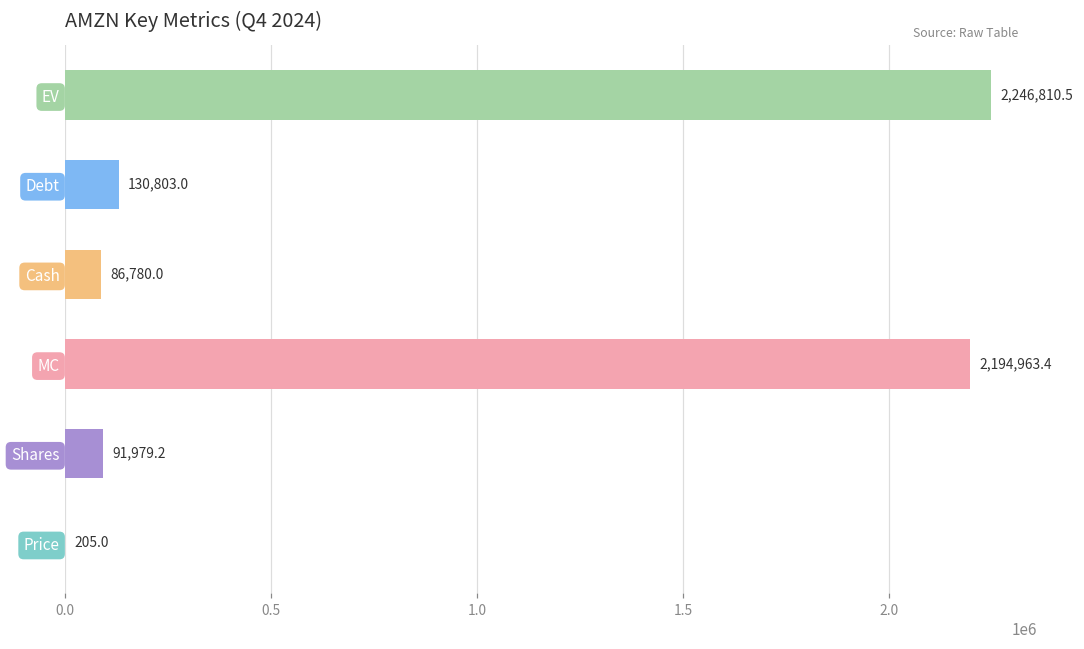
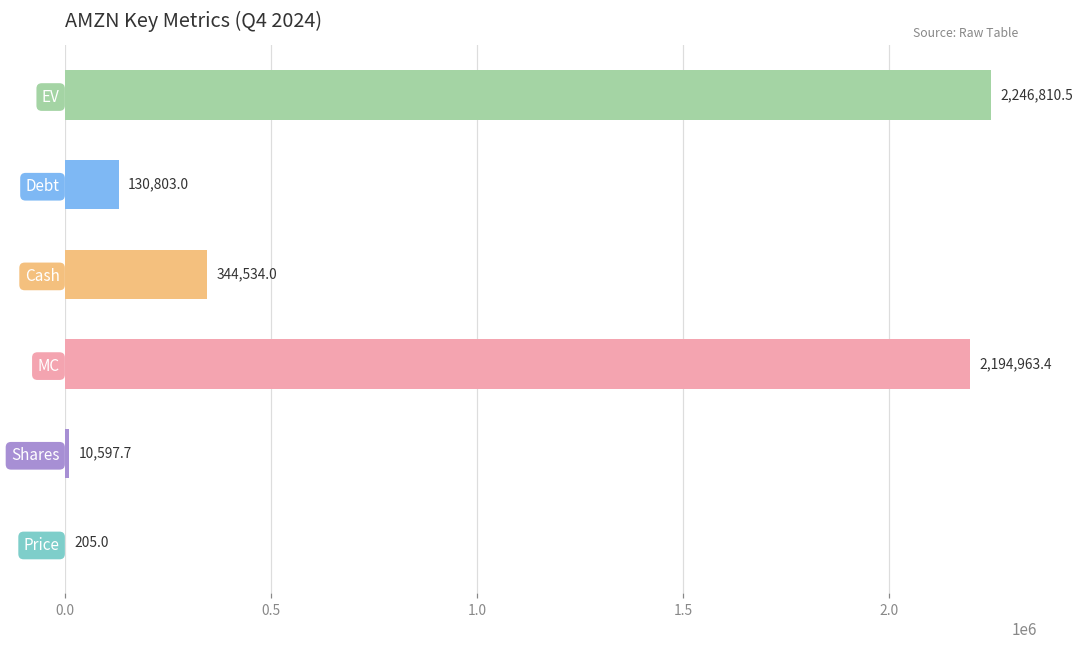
  {
    "EV": "2,246,810.5",
    "Debt": "130,803.0",
-   "Cash": "86,780.0",
+   "Cash": "344,534.0",
    "MC": "2,194,963.4",
-   "Shares": "91,979.2",
+   "Shares": "10,597.7",
    "Price": "205.0"
  }
